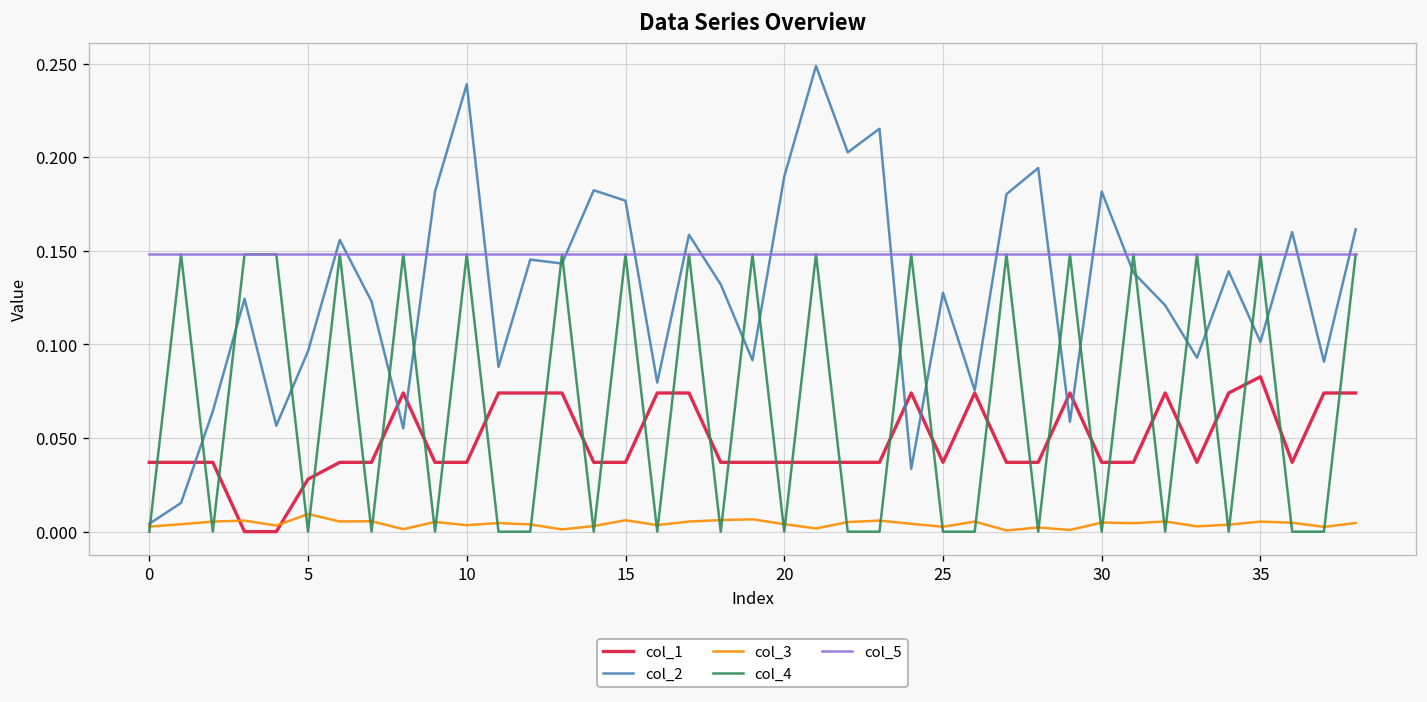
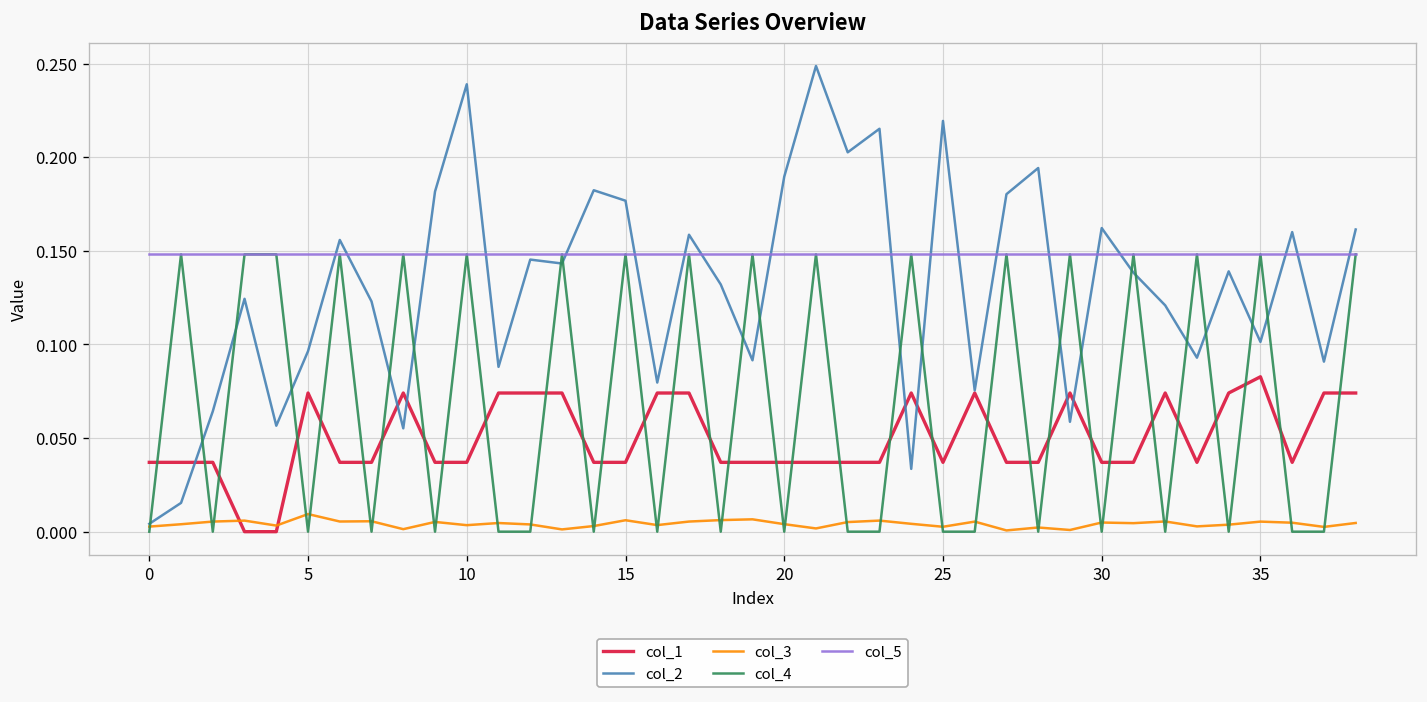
  {
    "col_1": {
      "0": 0.037,
-     "5": 0.028,
+     "5": 0.074,
      "10": 0.037,
      "15": 0.037,
      "20": 0.037,
      "25": 0.037,
      "30": 0.037,
      "35": 0.083
    },
    "col_2": {
      "5": 0.096,
      "10": 0.239,
      "15": 0.177,
      "20": 0.190,
-     "25": 0.128,
-     "30": 0.182,
+     "25": 0.219,
+     "30": 0.162,
      "35": 0.101
    },
    "col_3": {
      "5": 0.009,
      "10": 0.003,
      "15": 0.006,
      "20": 0.004,
      "25": 0.003,
      "30": 0.005,
      "35": 0.005
    },
    "col_4": {
      "0": 0.000,
      "5": 0.000,
      "20": 0.000,
      "25": 0.000,
      "30": 0.000
    },
    "col_5": {
      "0": 0.148,
      "5": 0.148,
      "20": 0.148,
      "25": 0.148,
      "30": 0.148
    }
  }
